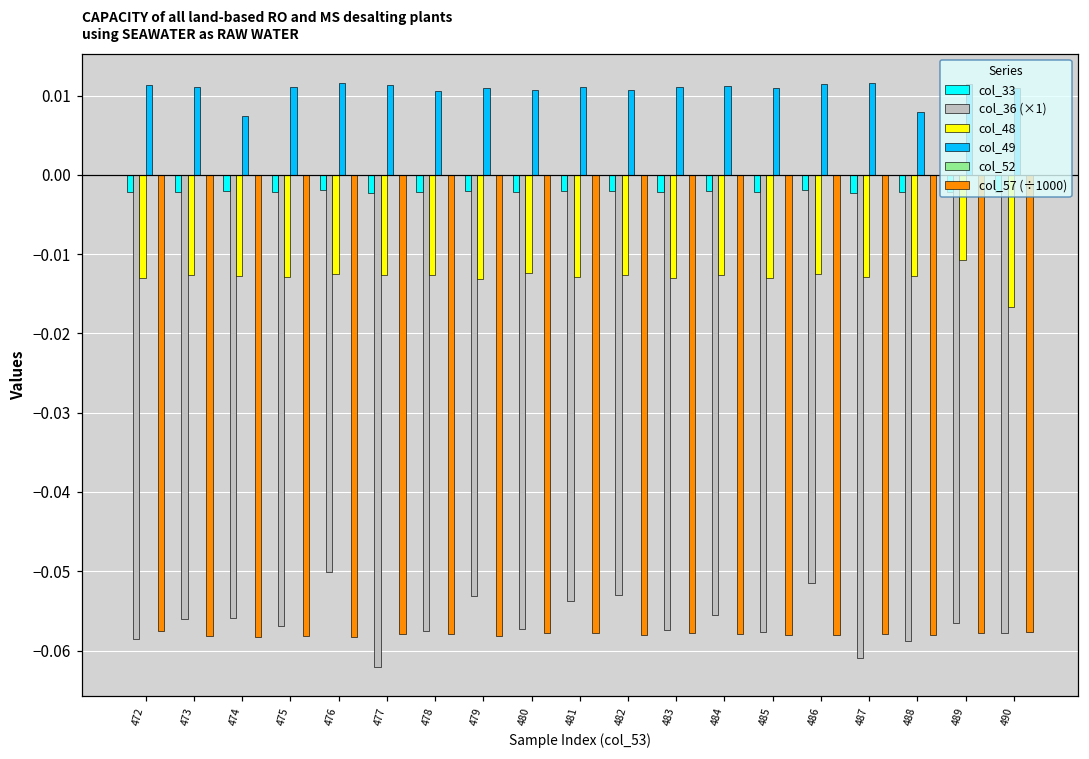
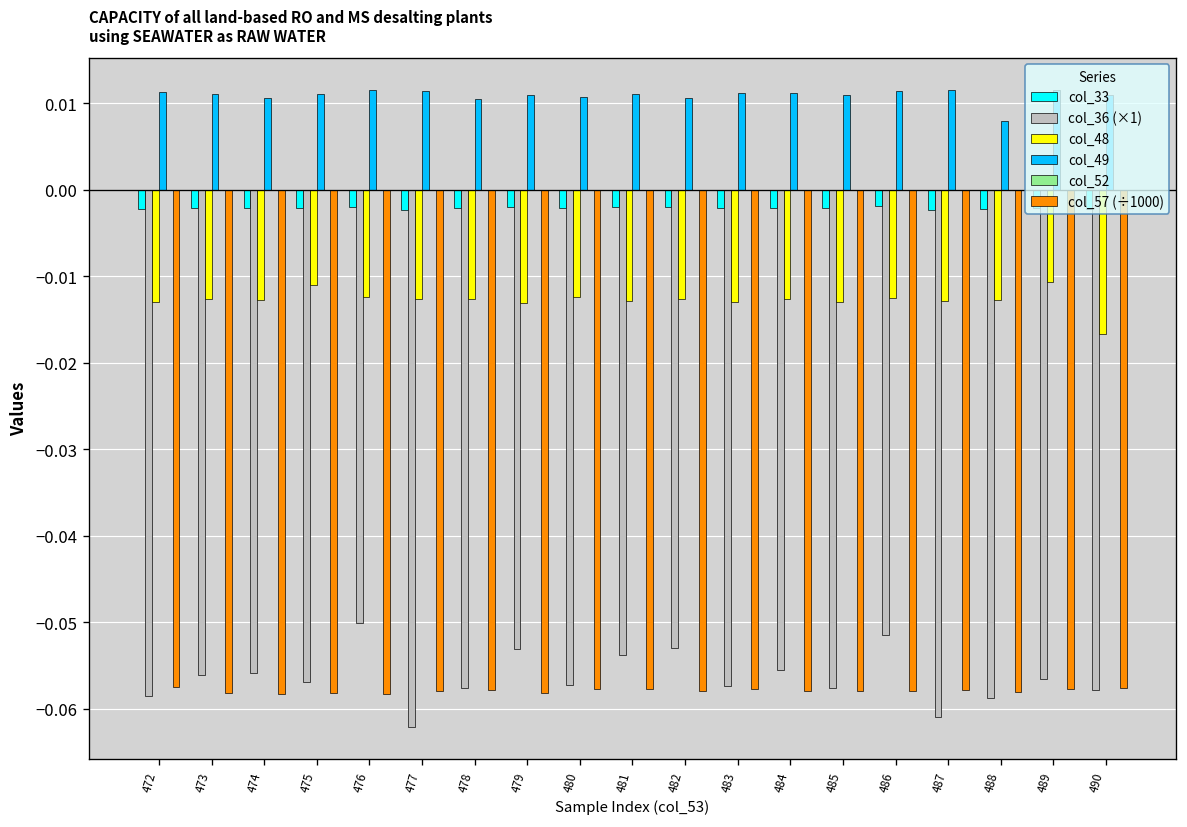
  {
    "col_33": {
      "472": -0.002,
      "473": -0.002,
      "474": -0.002,
      "475": -0.002,
      "476": -0.002,
      "477": -0.002,
      "478": -0.002,
      "479": -0.002,
      "480": -0.002,
      "481": -0.002,
      "482": -0.002,
      "483": -0.002,
      "484": -0.002,
      "485": -0.002,
      "486": -0.002,
      "487": -0.002,
      "488": -0.002,
      "489": -0.002,
      "490": -0.002
    },
    "col_36 (×1)": {
      "472": -0.059,
      "473": -0.056,
      "474": -0.056,
      "475": -0.057,
      "476": -0.050,
      "477": -0.062,
      "478": -0.058,
      "479": -0.053,
      "480": -0.057,
      "481": -0.054,
      "482": -0.053,
      "483": -0.057,
      "484": -0.055,
      "485": -0.058,
      "486": -0.051,
      "487": -0.061,
      "488": -0.059,
      "489": -0.057,
      "490": -0.058
    },
    "col_48": {
      "472": -0.013,
      "473": -0.013,
      "474": -0.013,
-     "475": -0.013,
+     "475": -0.011,
      "476": -0.012,
      "477": -0.013,
      "478": -0.013,
      "479": -0.013,
      "480": -0.012,
      "481": -0.013,
      "482": -0.013,
      "483": -0.013,
      "484": -0.013,
      "485": -0.013,
      "486": -0.013,
      "487": -0.013,
      "488": -0.013,
      "489": -0.011,
      "490": -0.017
    },
    "col_49": {
      "472": 0.011,
      "473": 0.011,
-     "474": 0.007,
+     "474": 0.011,
      "475": 0.011,
      "476": 0.012,
      "477": 0.011,
      "478": 0.011,
      "479": 0.011,
      "480": 0.011,
      "481": 0.011,
      "482": 0.011,
      "483": 0.011,
      "484": 0.011,
      "485": 0.011,
      "486": 0.011,
      "487": 0.012,
      "488": 0.008
    },
    "col_52": {
      "472": 0.000,
      "473": 0.000,
      "474": 0.000,
      "475": 0.000,
      "476": 0.000,
      "477": 0.000,
      "478": 0.000,
      "479": 0.000,
      "480": 0.000,
      "481": 0.000,
      "482": 0.000,
      "483": 0.000,
      "484": 0.000,
      "485": 0.000,
      "486": 0.000,
      "487": 0.000,
      "488": 0.000
    },
    "col_57 (÷1000)": {
      "472": -0.058,
      "473": -0.058,
      "474": -0.058,
      "475": -0.058,
      "476": -0.058,
      "477": -0.058,
      "478": -0.058,
      "479": -0.058,
      "480": -0.058,
      "481": -0.058,
      "482": -0.058,
      "483": -0.058,
      "484": -0.058,
      "485": -0.058,
      "486": -0.058,
      "487": -0.058,
      "488": -0.058,
      "489": -0.058,
      "490": -0.058
    }
  }
